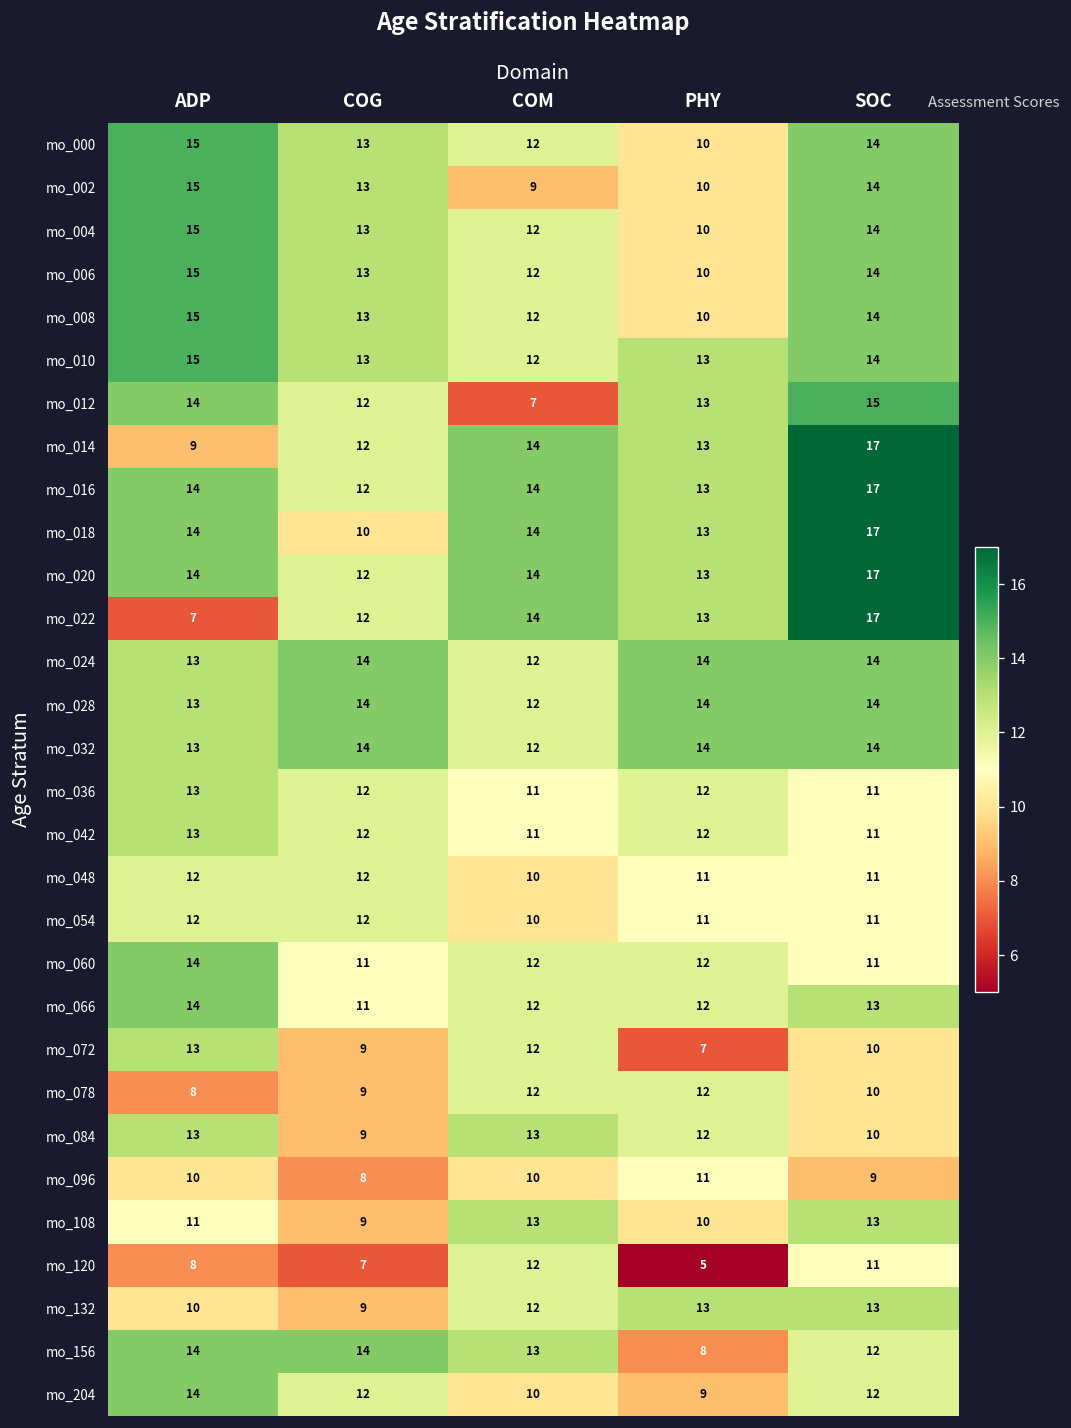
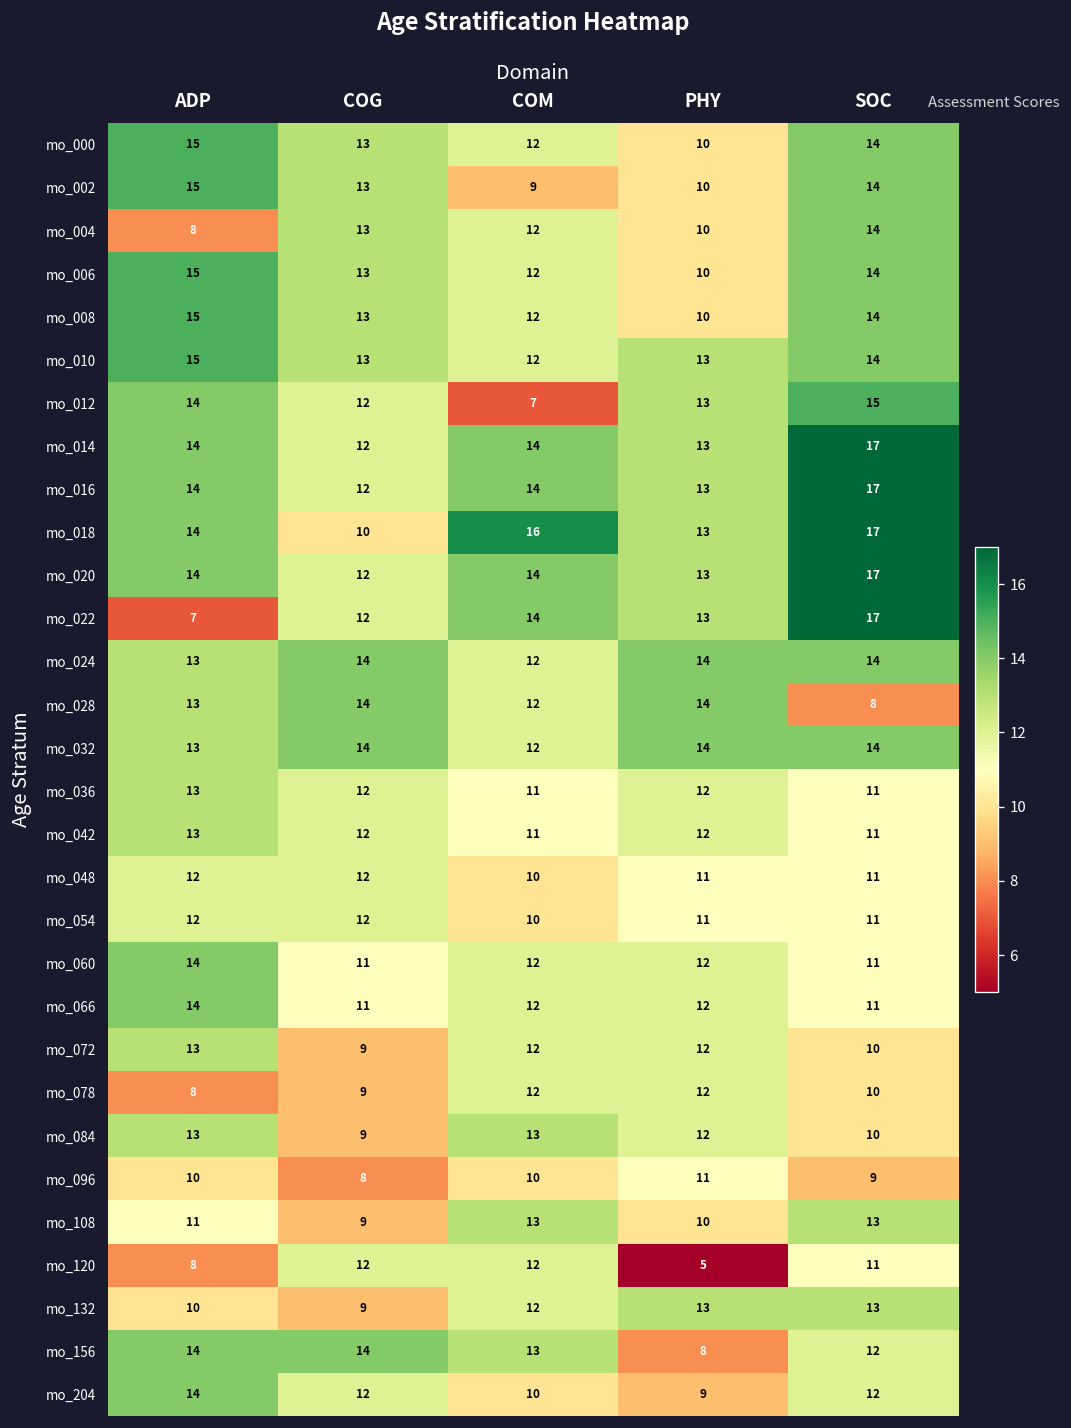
  {
    "mo_000": {
      "ADP": 15,
      "COG": 13,
      "COM": 12,
      "PHY": 10,
      "SOC": 14
    },
    "mo_002": {
      "ADP": 15,
      "COG": 13,
      "COM": 9,
      "PHY": 10,
      "SOC": 14
    },
    "mo_004": {
-     "ADP": 15,
+     "ADP": 8,
      "COG": 13,
      "COM": 12,
      "PHY": 10,
      "SOC": 14
    },
    "mo_006": {
      "ADP": 15,
      "COG": 13,
      "COM": 12,
      "PHY": 10,
      "SOC": 14
    },
    "mo_008": {
      "ADP": 15,
      "COG": 13,
      "COM": 12,
      "PHY": 10,
      "SOC": 14
    },
    "mo_010": {
      "ADP": 15,
      "COG": 13,
      "COM": 12,
      "PHY": 13,
      "SOC": 14
    },
    "mo_012": {
      "ADP": 14,
      "COG": 12,
      "COM": 7,
      "PHY": 13,
      "SOC": 15
    },
    "mo_014": {
-     "ADP": 9,
+     "ADP": 14,
      "COG": 12,
      "COM": 14,
      "PHY": 13,
      "SOC": 17
    },
    "mo_016": {
      "ADP": 14,
      "COG": 12,
      "COM": 14,
      "PHY": 13,
      "SOC": 17
    },
    "mo_018": {
      "ADP": 14,
      "COG": 10,
-     "COM": 14,
+     "COM": 16,
      "PHY": 13,
      "SOC": 17
    },
    "mo_020": {
      "ADP": 14,
      "COG": 12,
      "COM": 14,
      "PHY": 13,
      "SOC": 17
    },
    "mo_022": {
      "ADP": 7,
      "COG": 12,
      "COM": 14,
      "PHY": 13,
      "SOC": 17
    },
    "mo_024": {
      "ADP": 13,
      "COG": 14,
      "COM": 12,
      "PHY": 14,
      "SOC": 14
    },
    "mo_028": {
      "ADP": 13,
      "COG": 14,
      "COM": 12,
      "PHY": 14,
-     "SOC": 14
+     "SOC": 8
    },
    "mo_032": {
      "ADP": 13,
      "COG": 14,
      "COM": 12,
      "PHY": 14,
      "SOC": 14
    },
    "mo_036": {
      "ADP": 13,
      "COG": 12,
      "COM": 11,
      "PHY": 12,
      "SOC": 11
    },
    "mo_042": {
      "ADP": 13,
      "COG": 12,
      "COM": 11,
      "PHY": 12,
      "SOC": 11
    },
    "mo_048": {
      "ADP": 12,
      "COG": 12,
      "COM": 10,
      "PHY": 11,
      "SOC": 11
    },
    "mo_054": {
      "ADP": 12,
      "COG": 12,
      "COM": 10,
      "PHY": 11,
      "SOC": 11
    },
    "mo_060": {
      "ADP": 14,
      "COG": 11,
      "COM": 12,
      "PHY": 12,
      "SOC": 11
    },
    "mo_066": {
      "ADP": 14,
      "COG": 11,
      "COM": 12,
      "PHY": 12,
-     "SOC": 13
+     "SOC": 11
    },
    "mo_072": {
      "ADP": 13,
      "COG": 9,
      "COM": 12,
-     "PHY": 7,
+     "PHY": 12,
      "SOC": 10
    },
    "mo_078": {
      "ADP": 8,
      "COG": 9,
      "COM": 12,
      "PHY": 12,
      "SOC": 10
    },
    "mo_084": {
      "ADP": 13,
      "COG": 9,
      "COM": 13,
      "PHY": 12,
      "SOC": 10
    },
    "mo_096": {
      "ADP": 10,
      "COG": 8,
      "COM": 10,
      "PHY": 11,
      "SOC": 9
    },
    "mo_108": {
      "ADP": 11,
      "COG": 9,
      "COM": 13,
      "PHY": 10,
      "SOC": 13
    },
    "mo_120": {
      "ADP": 8,
-     "COG": 7,
+     "COG": 12,
      "COM": 12,
      "PHY": 5,
      "SOC": 11
    },
    "mo_132": {
      "ADP": 10,
      "COG": 9,
      "COM": 12,
      "PHY": 13,
      "SOC": 13
    },
    "mo_156": {
      "ADP": 14,
      "COG": 14,
      "COM": 13,
      "PHY": 8,
      "SOC": 12
    },
    "mo_204": {
      "ADP": 14,
      "COG": 12,
      "COM": 10,
      "PHY": 9,
      "SOC": 12
    }
  }
